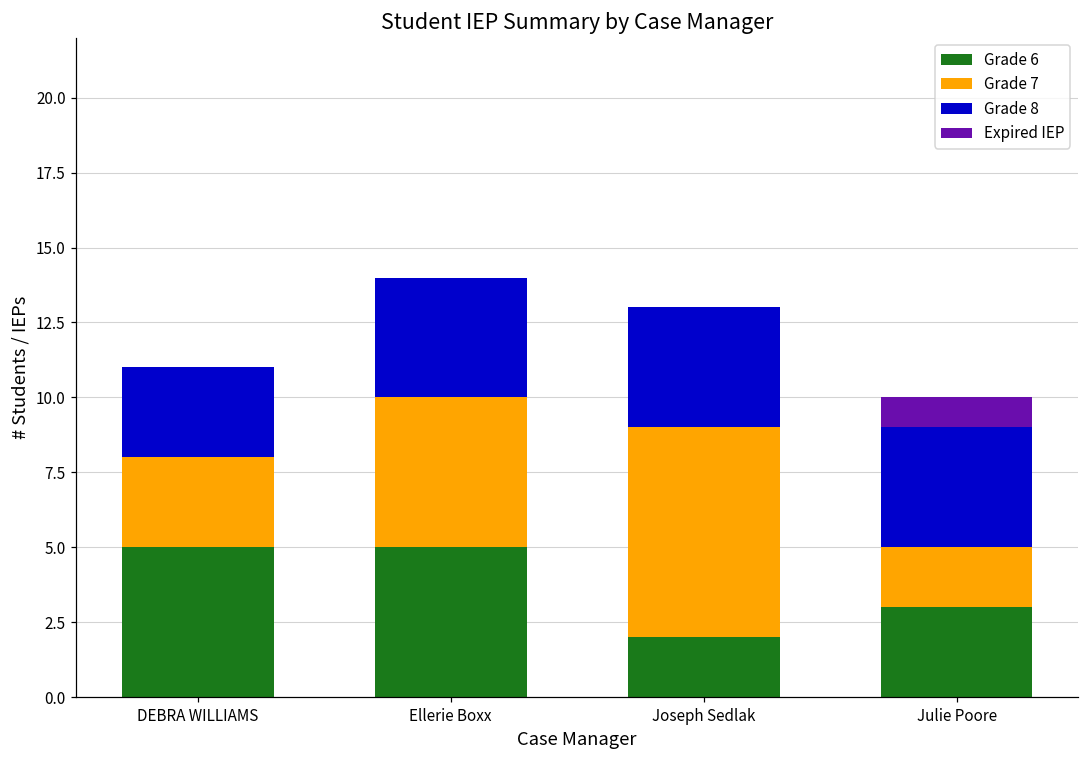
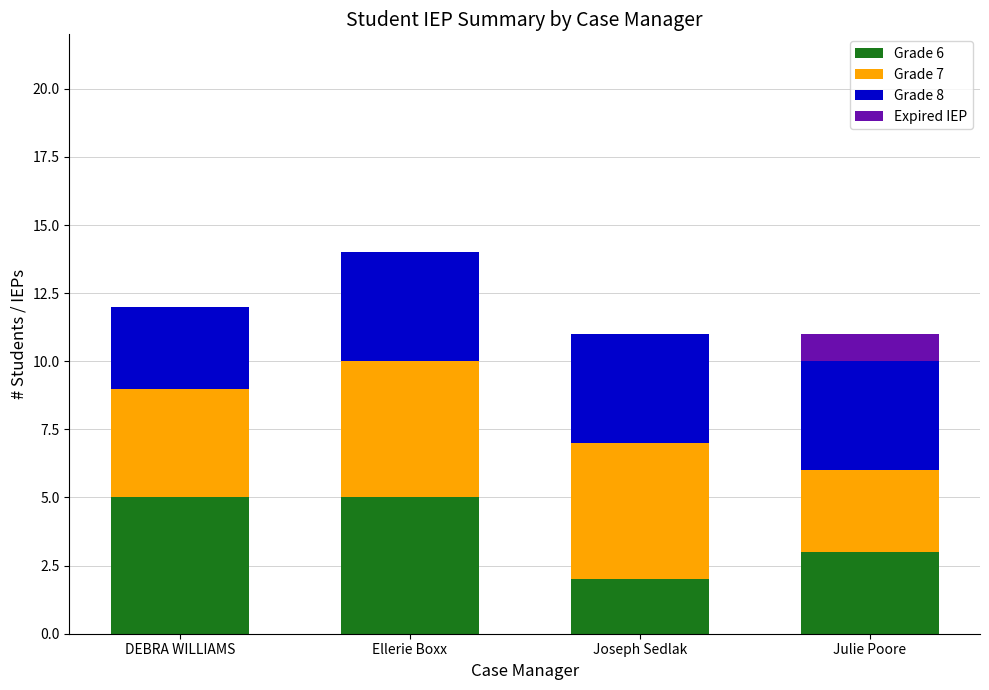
  {
    "Grade 6": {
      "DEBRA WILLIAMS": 5,
      "Ellerie Boxx": 5,
      "Joseph Sedlak": 2,
      "Julie Poore": 3
    },
    "Grade 7": {
-     "DEBRA WILLIAMS": 3,
+     "DEBRA WILLIAMS": 4,
      "Ellerie Boxx": 5,
-     "Joseph Sedlak": 7,
-     "Julie Poore": 2
+     "Joseph Sedlak": 5,
+     "Julie Poore": 3
    },
    "Grade 8": {
      "DEBRA WILLIAMS": 3,
      "Ellerie Boxx": 4,
      "Joseph Sedlak": 4,
      "Julie Poore": 4
    },
    "Expired IEP": {
      "DEBRA WILLIAMS": 0,
      "Ellerie Boxx": 0,
      "Joseph Sedlak": 0,
      "Julie Poore": 1
    }
  }
